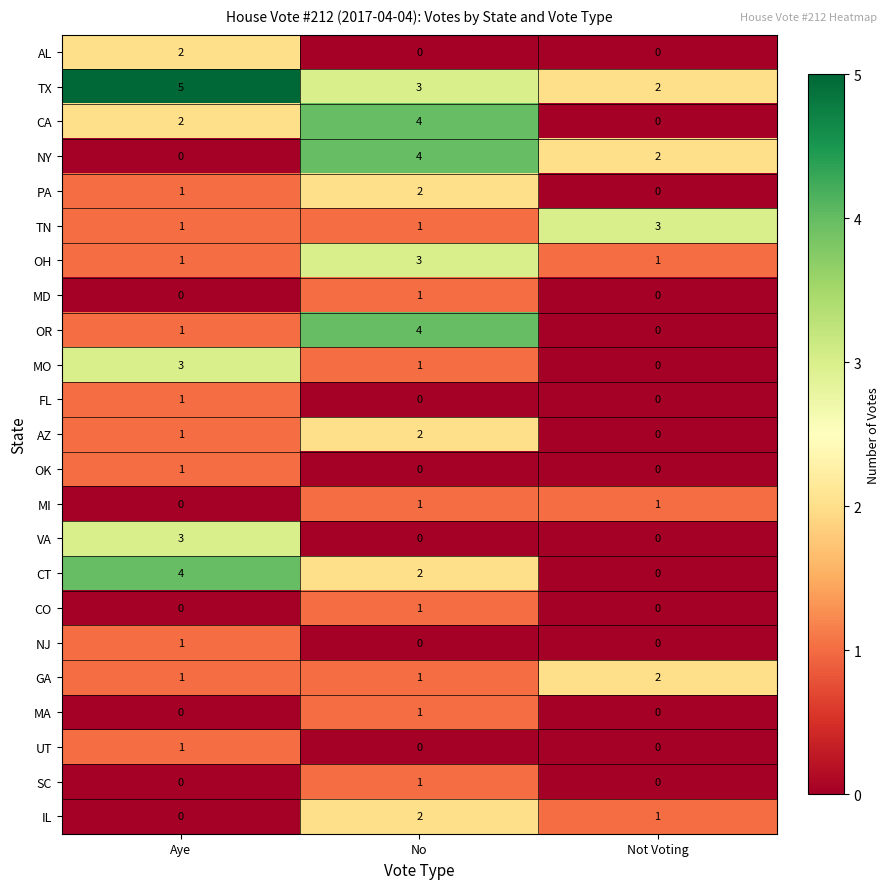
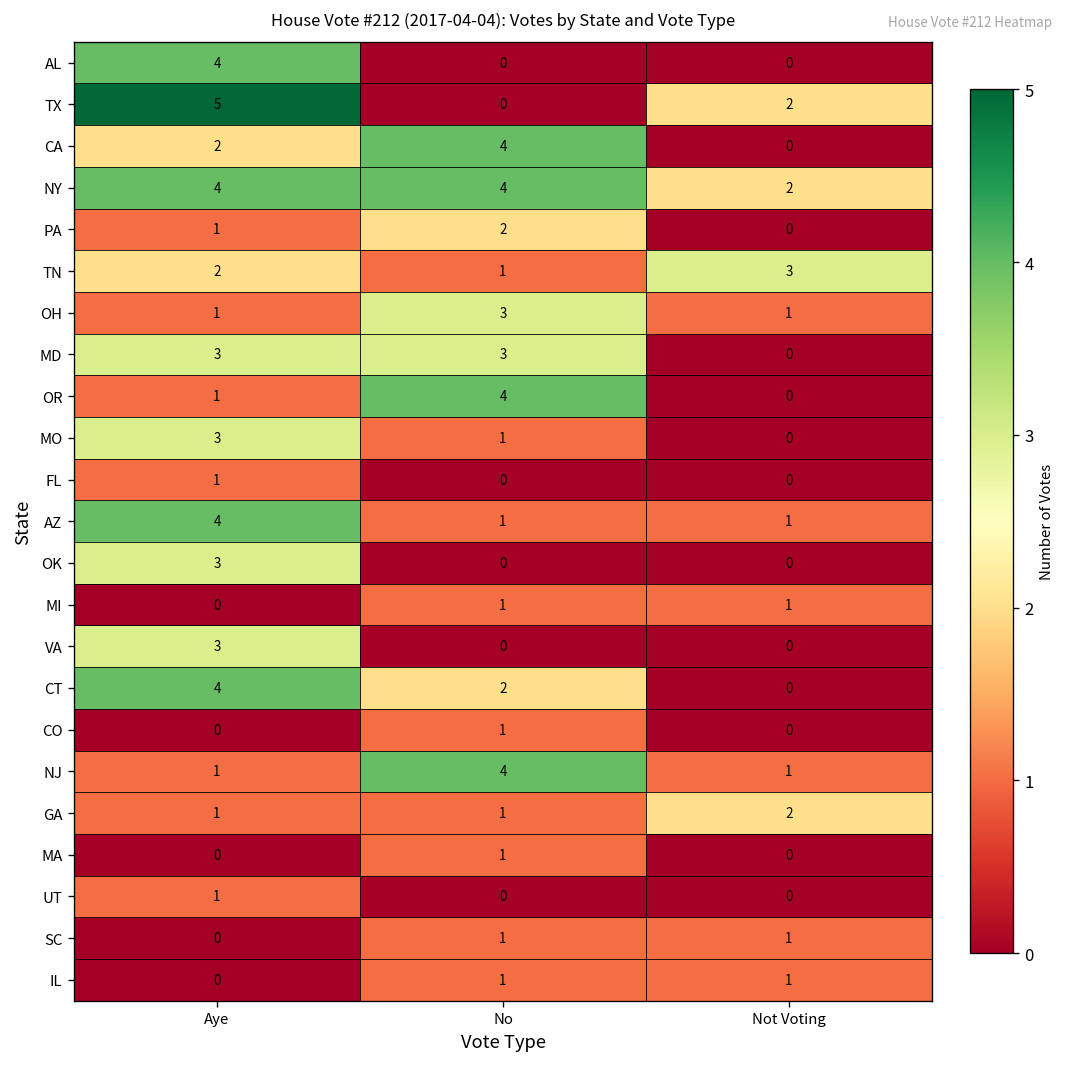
  {
    "AL": {
-     "Aye": 2,
+     "Aye": 4,
      "No": 0,
      "Not Voting": 0
    },
    "TX": {
      "Aye": 5,
-     "No": 3,
+     "No": 0,
      "Not Voting": 2
    },
    "CA": {
      "Aye": 2,
      "No": 4,
      "Not Voting": 0
    },
    "NY": {
-     "Aye": 0,
+     "Aye": 4,
      "No": 4,
      "Not Voting": 2
    },
    "PA": {
      "Aye": 1,
      "No": 2,
      "Not Voting": 0
    },
    "TN": {
-     "Aye": 1,
+     "Aye": 2,
      "No": 1,
      "Not Voting": 3
    },
    "OH": {
      "Aye": 1,
      "No": 3,
      "Not Voting": 1
    },
    "MD": {
-     "Aye": 0,
-     "No": 1,
+     "Aye": 3,
+     "No": 3,
      "Not Voting": 0
    },
    "OR": {
      "Aye": 1,
      "No": 4,
      "Not Voting": 0
    },
    "MO": {
      "Aye": 3,
      "No": 1,
      "Not Voting": 0
    },
    "FL": {
      "Aye": 1,
      "No": 0,
      "Not Voting": 0
    },
    "AZ": {
-     "Aye": 1,
-     "No": 2,
-     "Not Voting": 0
+     "Aye": 4,
+     "No": 1,
+     "Not Voting": 1
    },
    "OK": {
-     "Aye": 1,
+     "Aye": 3,
      "No": 0,
      "Not Voting": 0
    },
    "MI": {
      "Aye": 0,
      "No": 1,
      "Not Voting": 1
    },
    "VA": {
      "Aye": 3,
      "No": 0,
      "Not Voting": 0
    },
    "CT": {
      "Aye": 4,
      "No": 2,
      "Not Voting": 0
    },
    "CO": {
      "Aye": 0,
      "No": 1,
      "Not Voting": 0
    },
    "NJ": {
      "Aye": 1,
-     "No": 0,
-     "Not Voting": 0
+     "No": 4,
+     "Not Voting": 1
    },
    "GA": {
      "Aye": 1,
      "No": 1,
      "Not Voting": 2
    },
    "MA": {
      "Aye": 0,
      "No": 1,
      "Not Voting": 0
    },
    "UT": {
      "Aye": 1,
      "No": 0,
      "Not Voting": 0
    },
    "SC": {
      "Aye": 0,
      "No": 1,
-     "Not Voting": 0
+     "Not Voting": 1
    },
    "IL": {
      "Aye": 0,
-     "No": 2,
+     "No": 1,
      "Not Voting": 1
    }
  }
